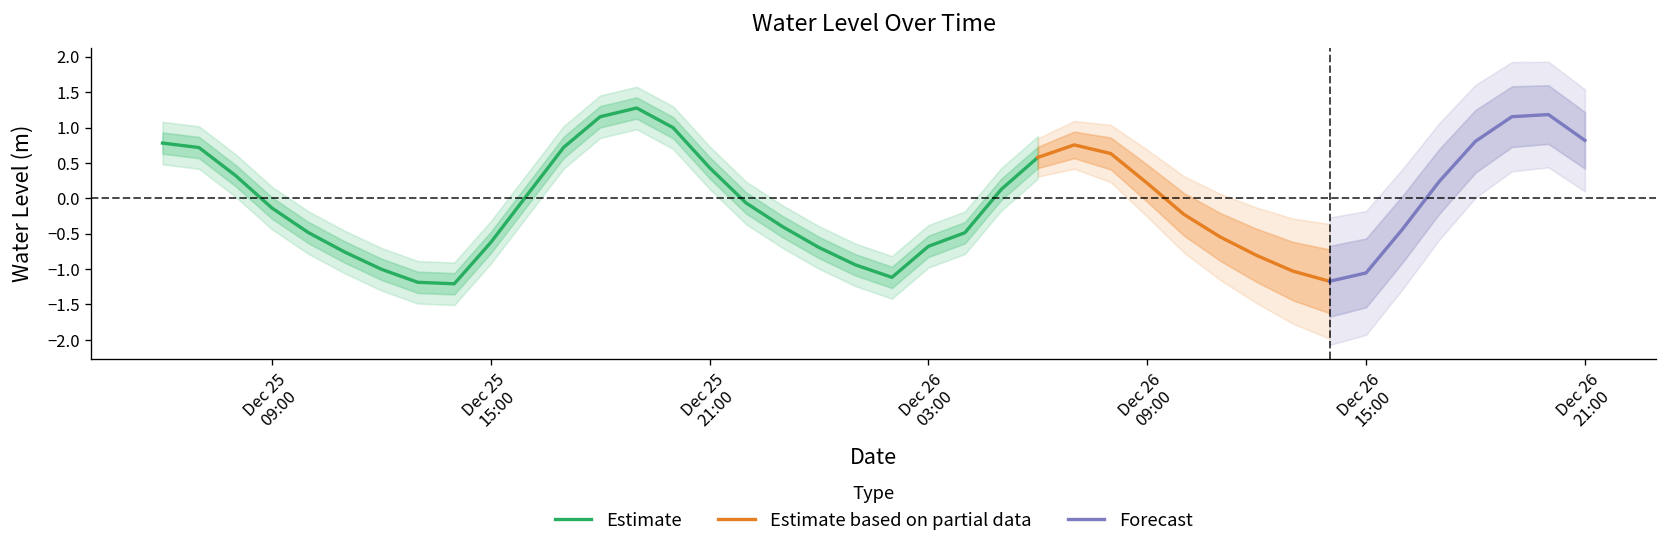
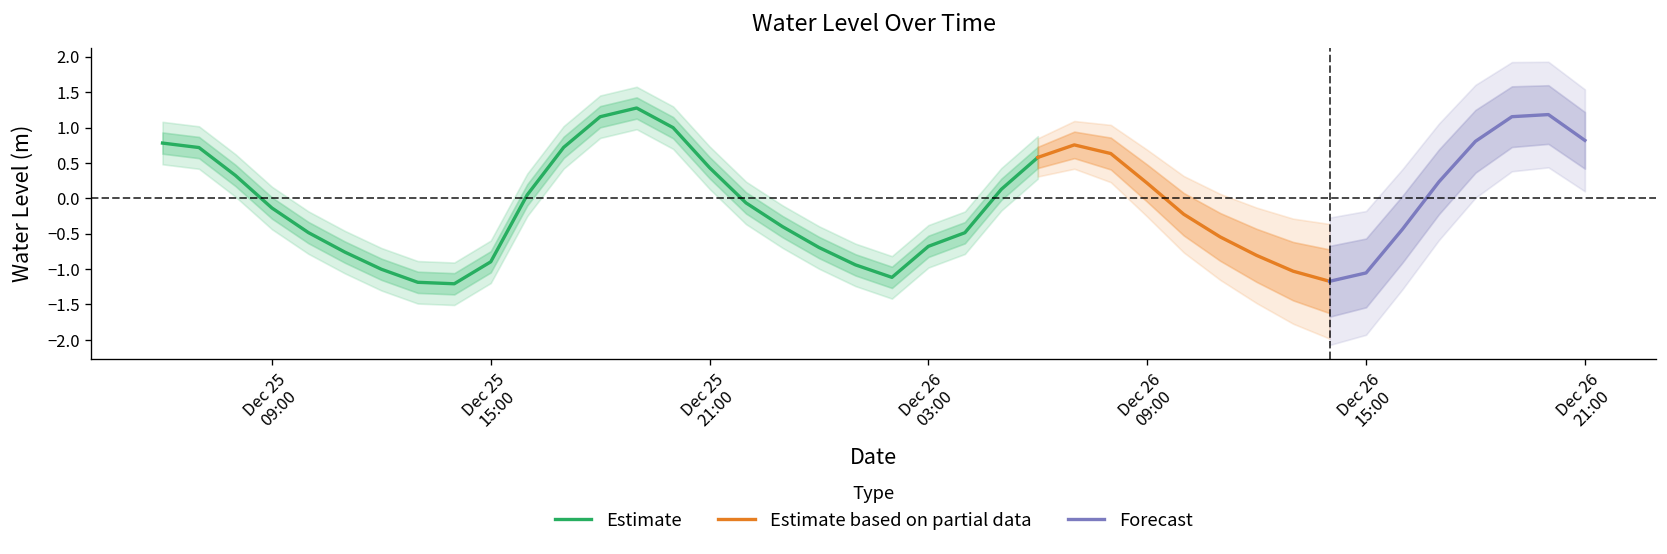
  {
    "Estimate": {
      "Dec 25 09:00": -0.1,
-     "Dec 25 15:00": -0.6,
+     "Dec 25 15:00": -0.9,
      "Dec 25 21:00": 0.4,
      "Dec 26 03:00": -0.7
    }
  }
